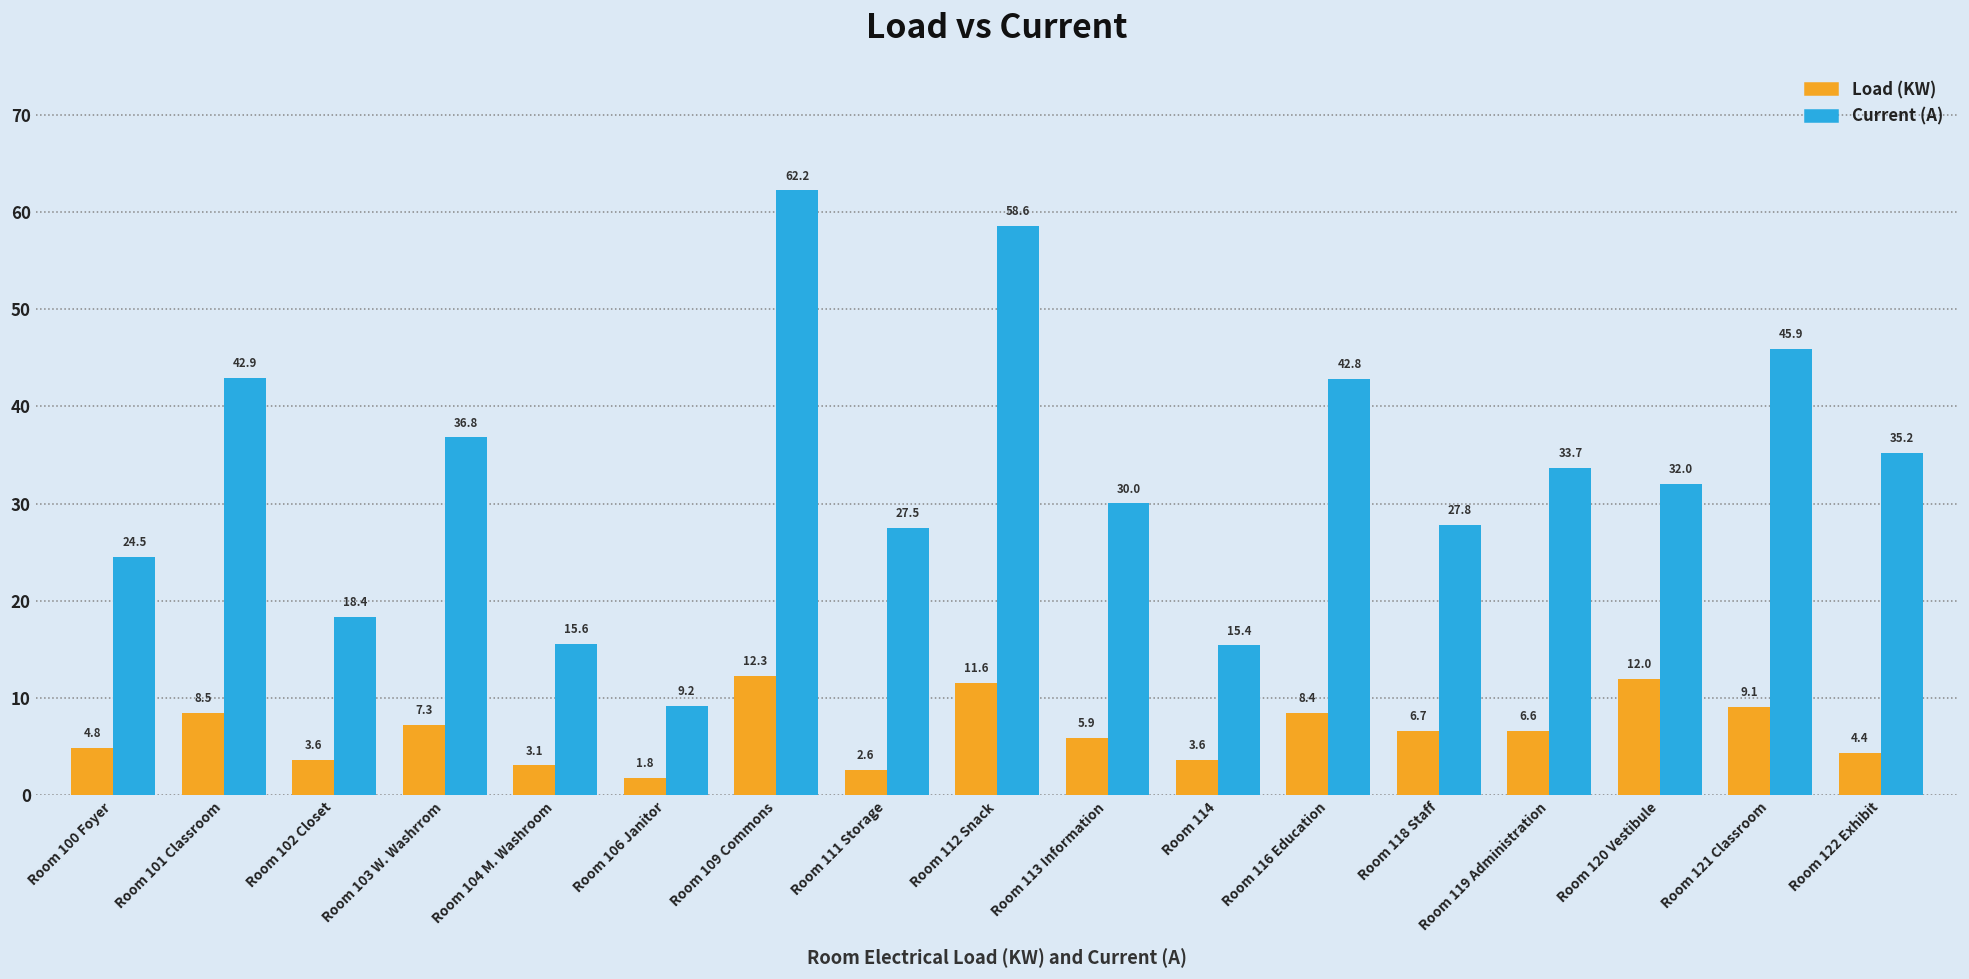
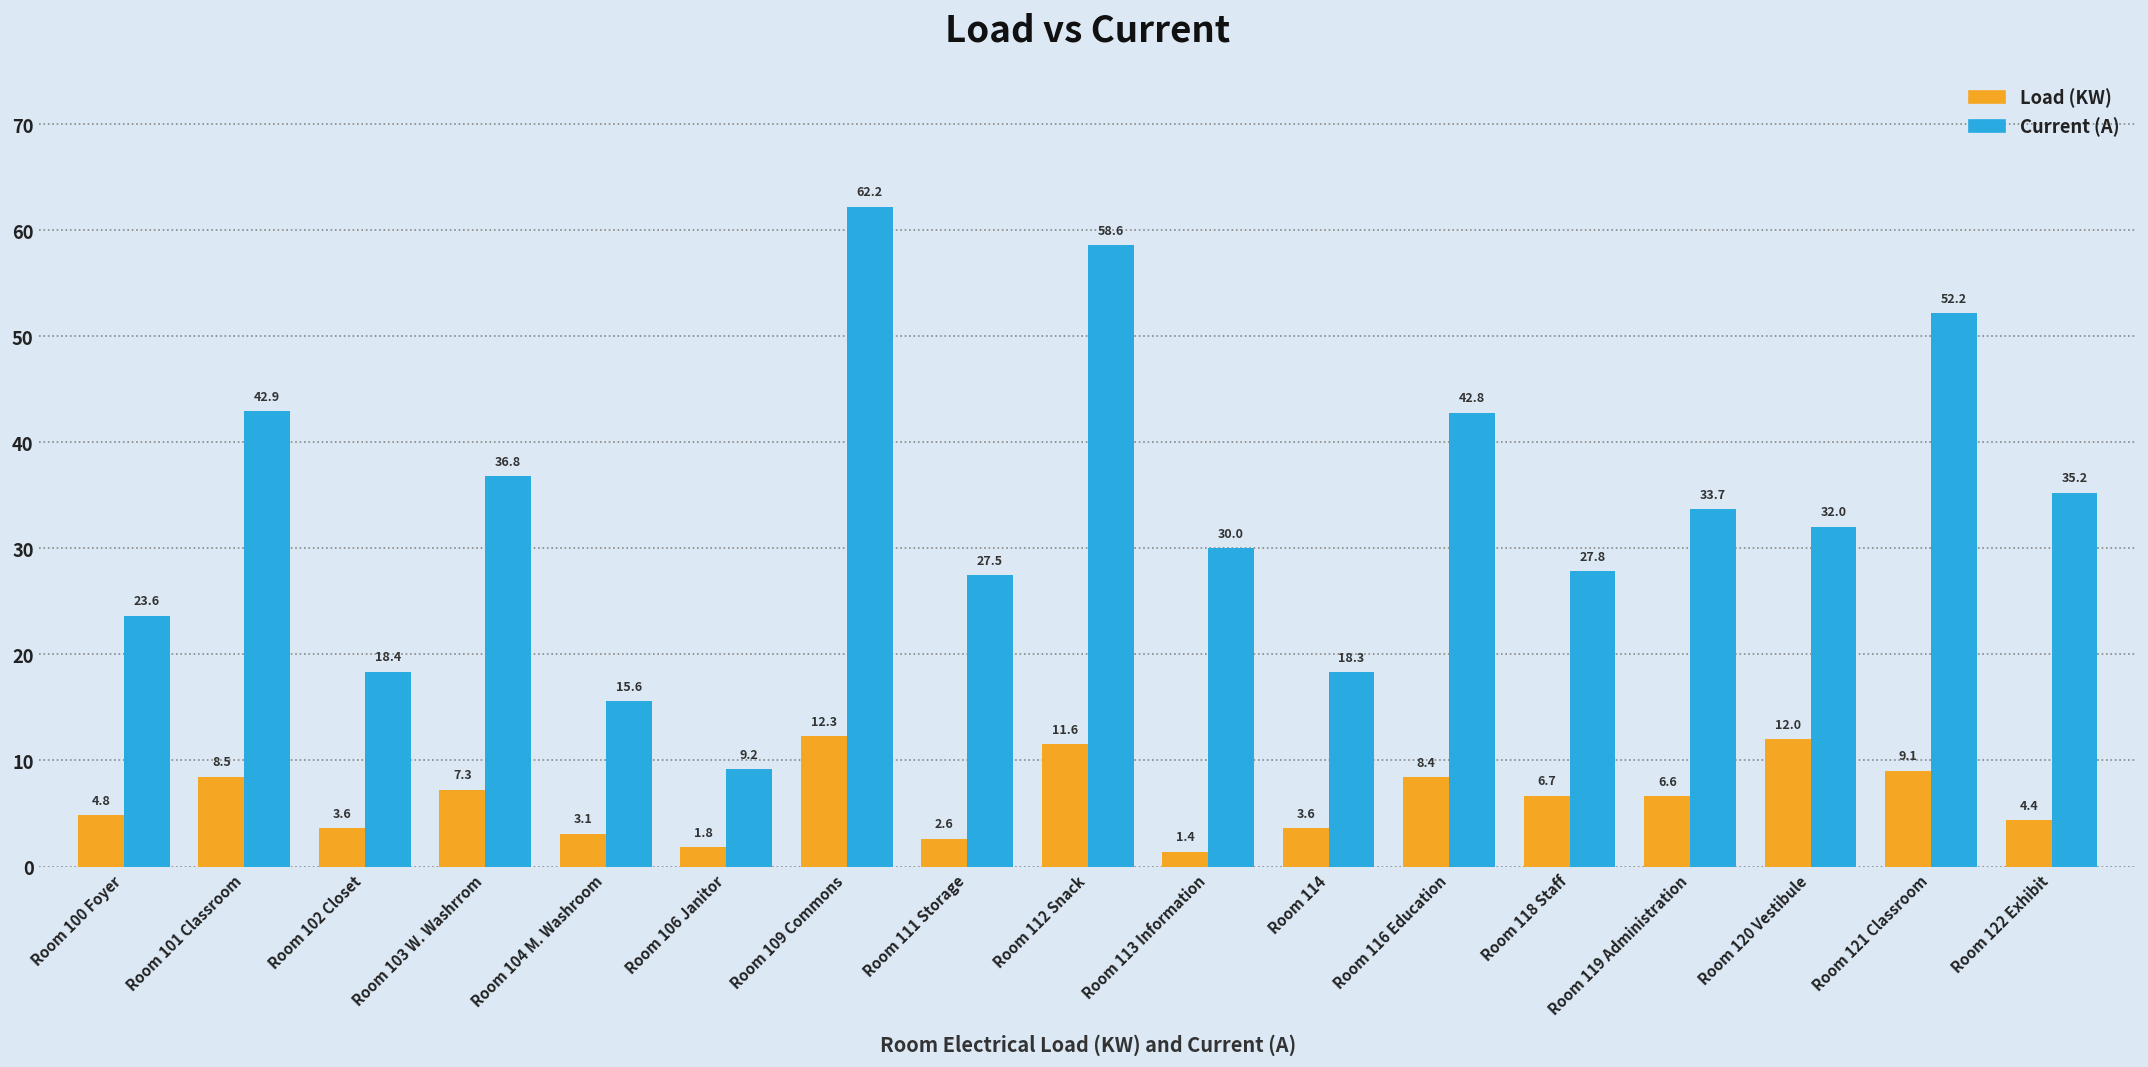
  {
    "Load (KW)": {
      "Room 100 Foyer": 4.8,
      "Room 101 Classroom": 8.5,
      "Room 102 Closet": 3.6,
      "Room 103 W. Washrrom": 7.3,
      "Room 104 M. Washroom": 3.1,
      "Room 106 Janitor": 1.8,
      "Room 109 Commons": 12.3,
      "Room 111 Storage": 2.6,
      "Room 112 Snack": 11.6,
-     "Room 113 Information": 5.9,
+     "Room 113 Information": 1.4,
      "Room 114": 3.6,
      "Room 116 Education": 8.4,
      "Room 118 Staff": 6.7,
      "Room 119 Administration": 6.6,
      "Room 120 Vestibule": 12.0,
      "Room 121 Classroom": 9.1,
      "Room 122 Exhibit": 4.4
    },
    "Current (A)": {
-     "Room 100 Foyer": 24.5,
+     "Room 100 Foyer": 23.6,
      "Room 101 Classroom": 42.9,
      "Room 102 Closet": 18.4,
      "Room 103 W. Washrrom": 36.8,
      "Room 104 M. Washroom": 15.6,
      "Room 106 Janitor": 9.2,
      "Room 109 Commons": 62.2,
      "Room 111 Storage": 27.5,
      "Room 112 Snack": 58.6,
      "Room 113 Information": 30.0,
-     "Room 114": 15.4,
+     "Room 114": 18.3,
      "Room 116 Education": 42.8,
      "Room 118 Staff": 27.8,
      "Room 119 Administration": 33.7,
      "Room 120 Vestibule": 32.0,
-     "Room 121 Classroom": 45.9,
+     "Room 121 Classroom": 52.2,
      "Room 122 Exhibit": 35.2
    }
  }
